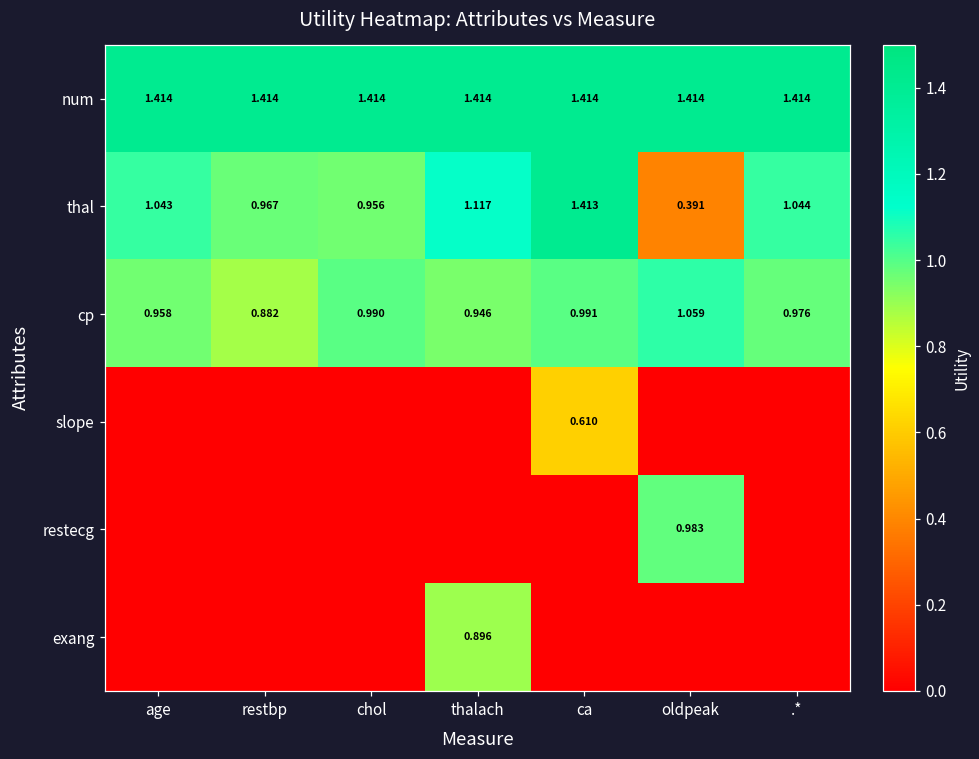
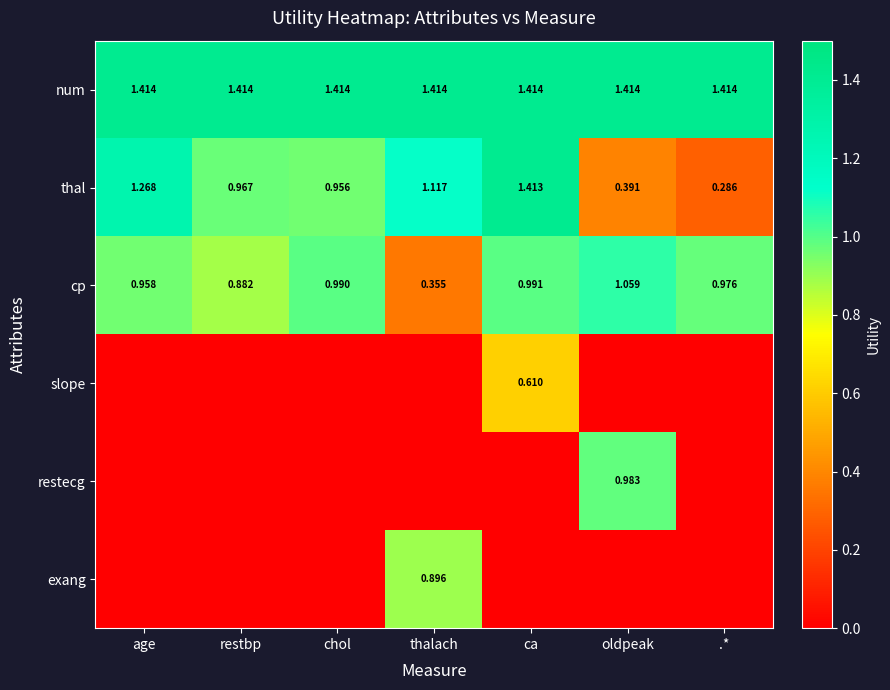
  {
    "num": {
      "age": 1.414,
      "restbp": 1.414,
      "chol": 1.414,
      "thalach": 1.414,
      "ca": 1.414,
      "oldpeak": 1.414,
      ".*": 1.414
    },
    "thal": {
-     "age": 1.043,
+     "age": 1.268,
      "restbp": 0.967,
      "chol": 0.956,
      "thalach": 1.117,
      "ca": 1.413,
      "oldpeak": 0.391,
-     ".*": 1.044
+     ".*": 0.286
    },
    "cp": {
      "age": 0.958,
      "restbp": 0.882,
      "chol": 0.990,
-     "thalach": 0.946,
+     "thalach": 0.355,
      "ca": 0.991,
      "oldpeak": 1.059,
      ".*": 0.976
    },
    "slope": {
      "ca": 0.610
    },
    "restecg": {
      "oldpeak": 0.983
    },
    "exang": {
      "thalach": 0.896
    }
  }
